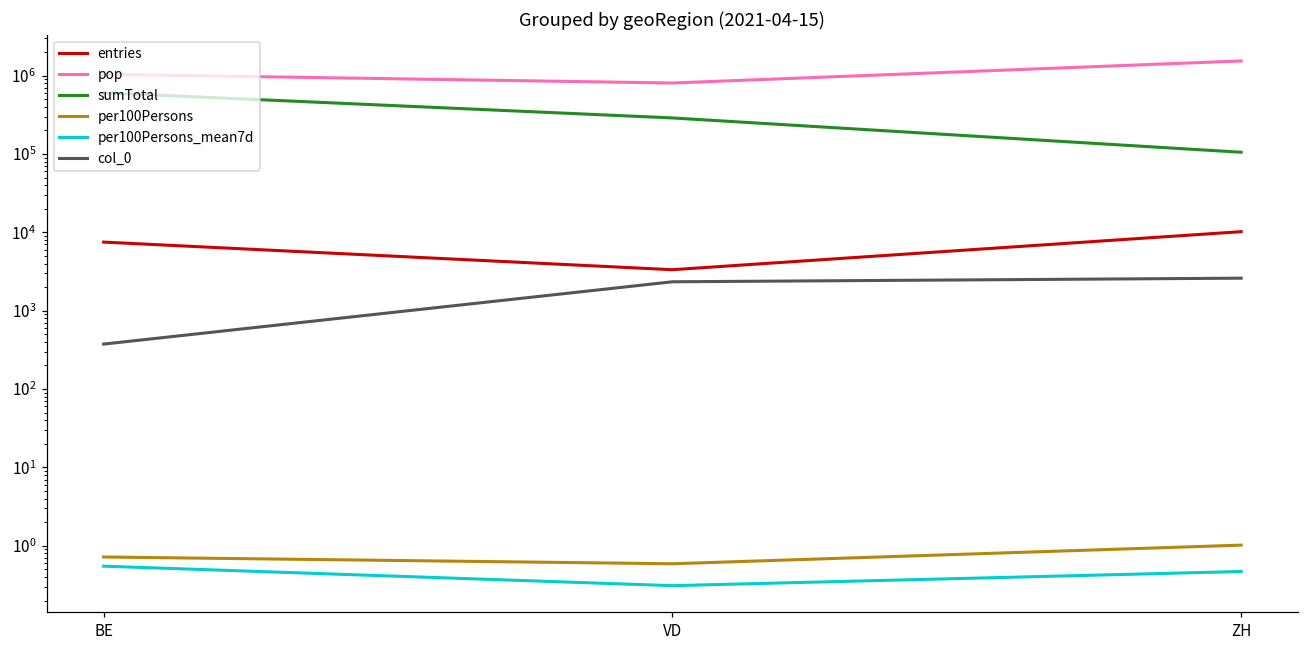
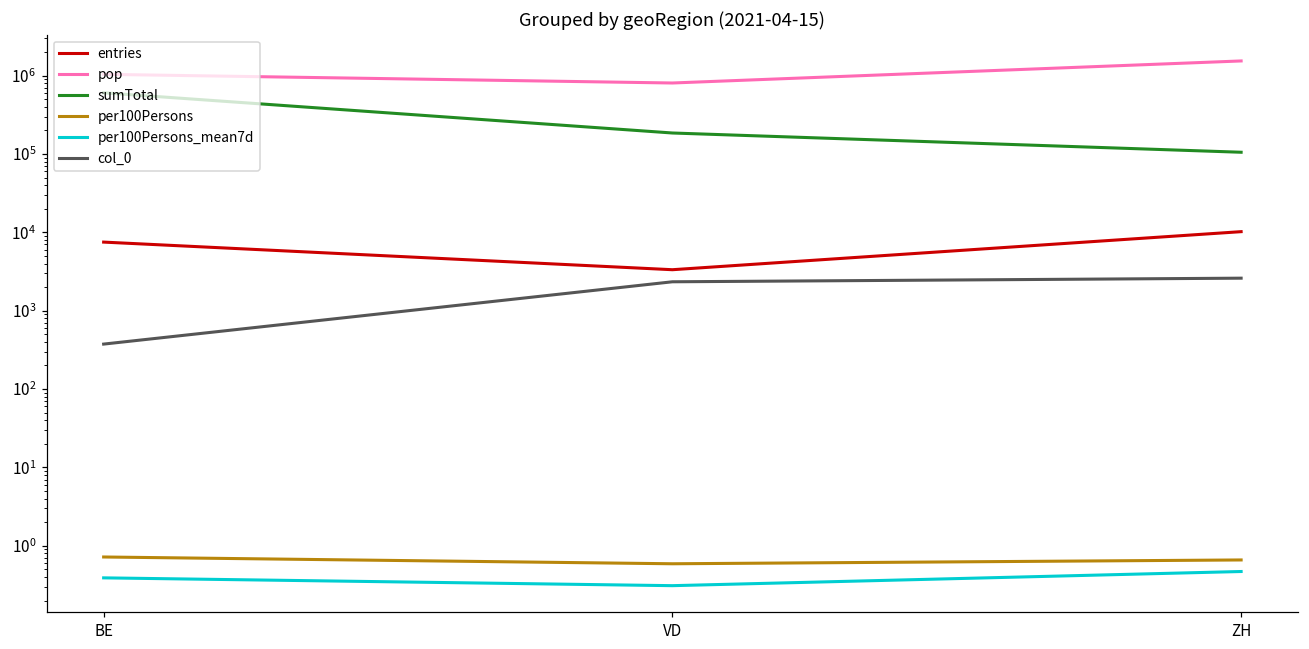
  {
    "entries": {
      "BE": 8000,
      "VD": 3000,
      "ZH": 10000
    },
    "pop": {
      "VD": 800000,
      "ZH": 1500000
    },
    "sumTotal": {
-     "VD": 290000,
+     "VD": 190000,
      "ZH": 110000
    },
    "per100Persons": {
      "BE": 0.7,
      "VD": 0.6,
-     "ZH": 1.0
+     "ZH": 0.7
    },
    "per100Persons_mean7d": {
-     "BE": 0.6,
+     "BE": 0.4,
      "VD": 0.3,
      "ZH": 0.5
    },
    "col_0": {
      "BE": 400,
      "VD": 2300,
      "ZH": 2600
    }
  }
